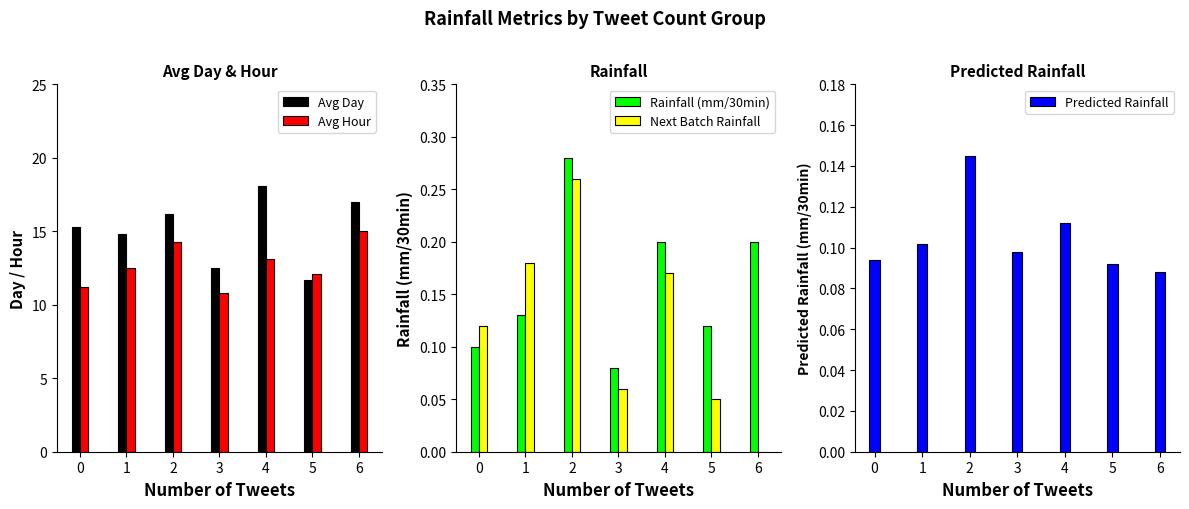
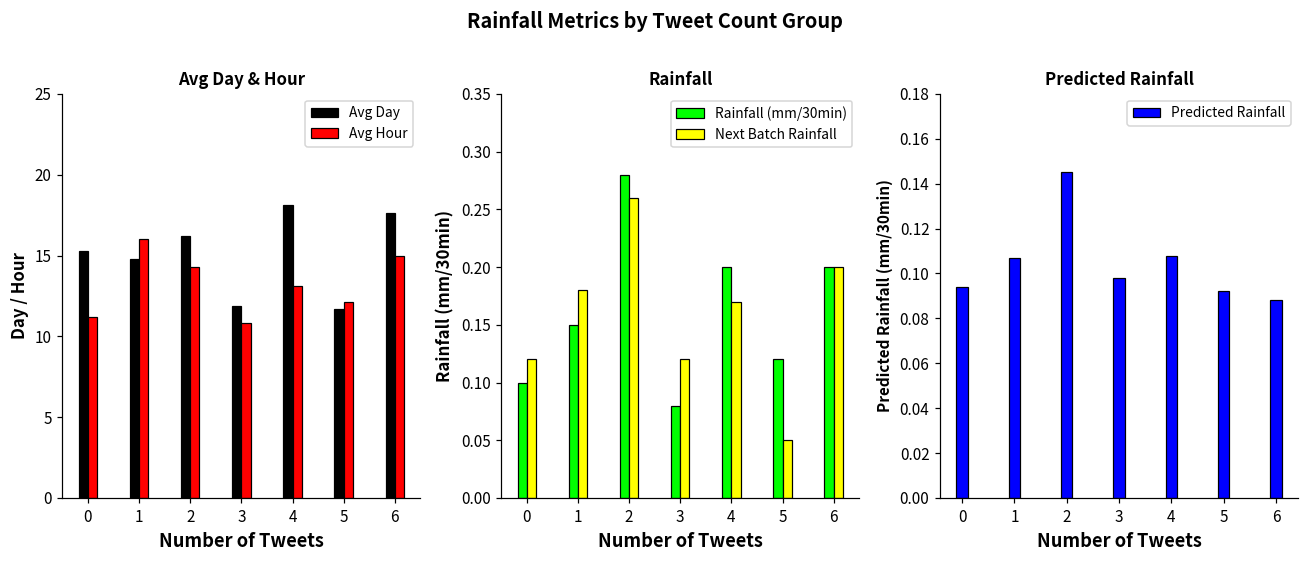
  {
    "Avg Day & Hour": {
      "Avg Day": {
        "0": 15.3,
        "1": 14.8,
        "2": 16.2,
-       "3": 12.5,
+       "3": 11.9,
        "4": 18.1,
        "5": 11.7,
-       "6": 17.0
+       "6": 17.6
      },
      "Avg Hour": {
        "0": 11.2,
-       "1": 12.5,
+       "1": 16.0,
        "2": 14.3,
        "3": 10.8,
        "4": 13.1,
        "5": 12.1,
        "6": 15.0
      }
    },
    "Rainfall": {
      "Rainfall (mm/30min)": {
        "0": 0.10,
-       "1": 0.13,
+       "1": 0.15,
        "2": 0.28,
        "3": 0.08,
        "4": 0.20,
        "5": 0.12,
        "6": 0.20
      },
      "Next Batch Rainfall": {
        "0": 0.12,
        "1": 0.18,
        "2": 0.26,
-       "3": 0.06,
+       "3": 0.12,
        "4": 0.17,
        "5": 0.05,
-       "6": 0.0
+       "6": 0.2
      }
    },
    "Predicted Rainfall": {
      "0": 0.094,
-     "1": 0.102,
+     "1": 0.107,
      "2": 0.145,
      "3": 0.098,
-     "4": 0.112,
+     "4": 0.108,
      "5": 0.092,
      "6": 0.088
    }
  }
